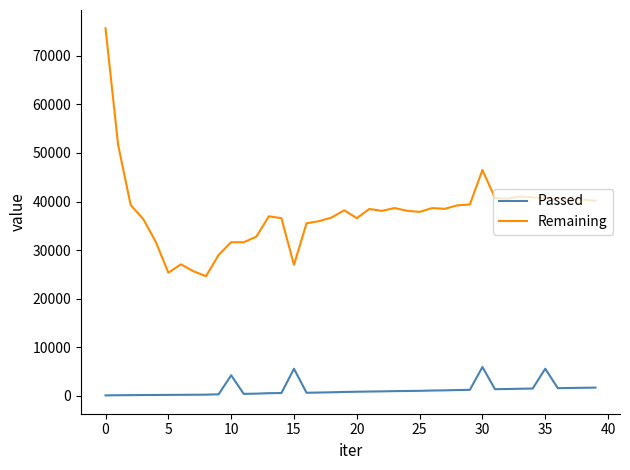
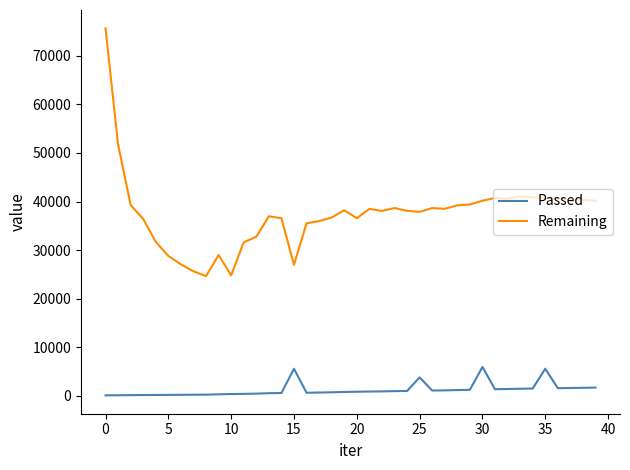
  {
    "Passed": {
      "0": 0,
      "5": 0,
-     "10": 4000,
+     "10": 0,
      "15": 6000,
      "20": 1000,
-     "25": 1000,
+     "25": 4000,
      "30": 6000,
      "35": 6000
    },
    "Remaining": {
      "0": 76000,
-     "5": 25000,
-     "10": 32000,
+     "5": 29000,
+     "10": 25000,
      "15": 27000,
      "20": 37000,
      "25": 38000,
-     "30": 46000
+     "30": 40000
    }
  }
